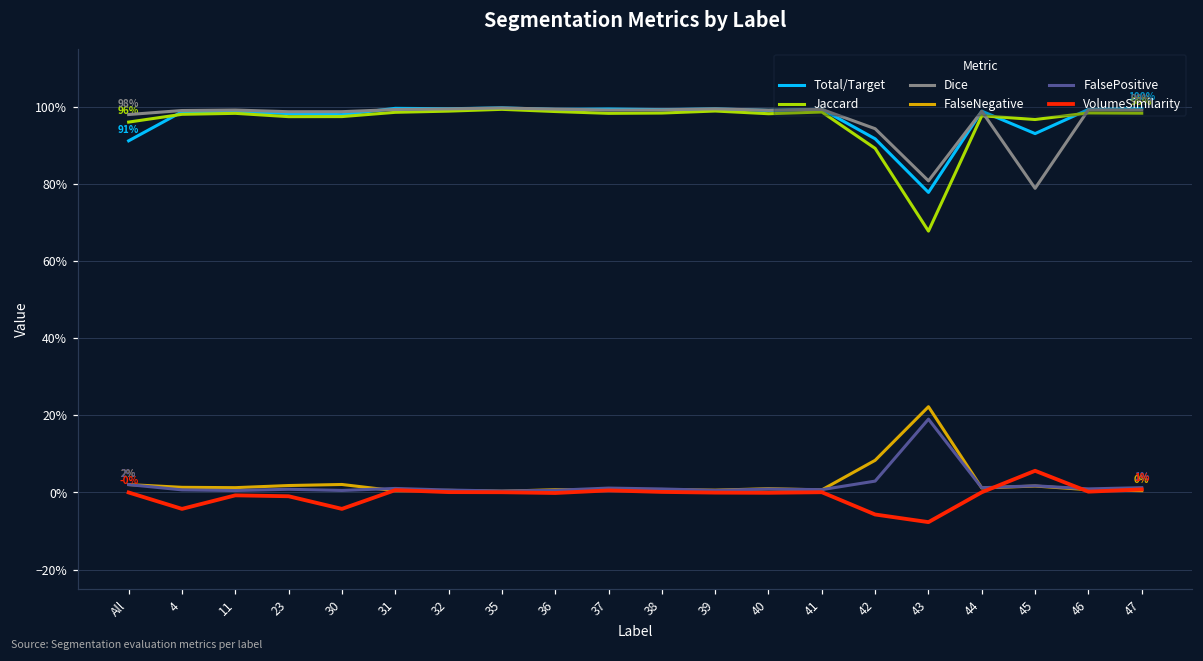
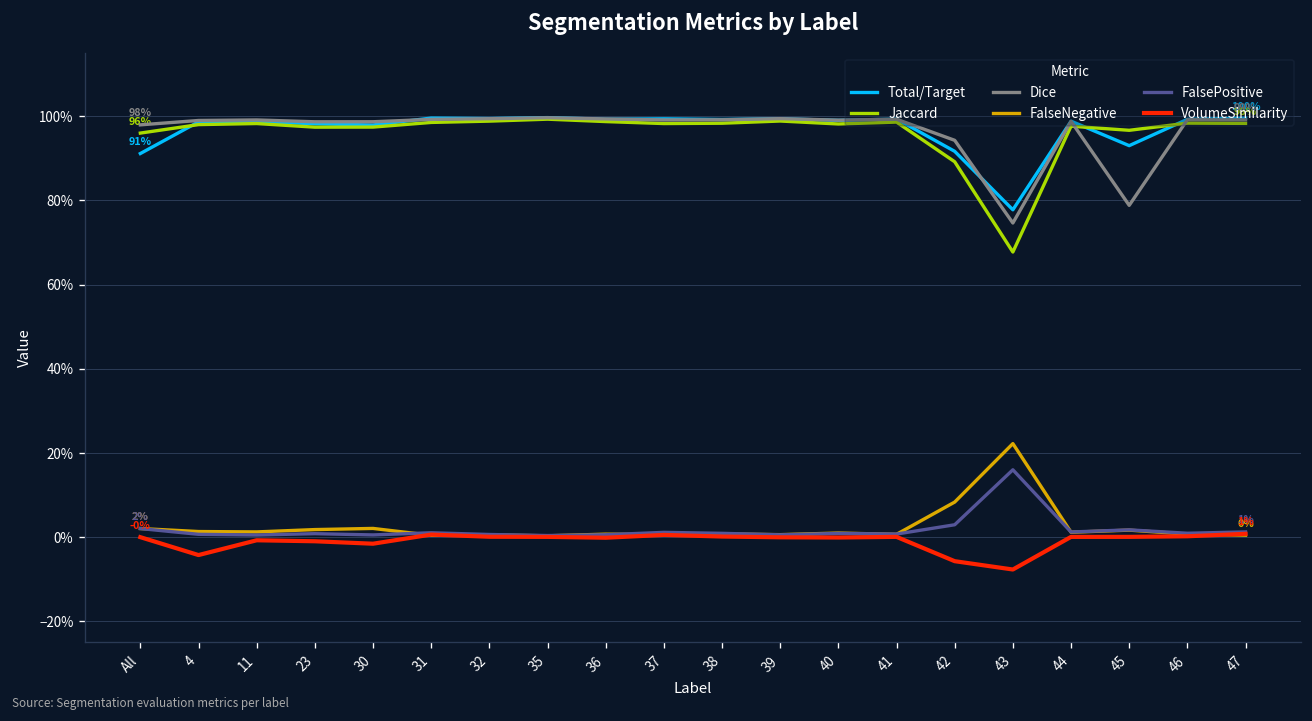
  {
    "Total/Target": {
      "All": "91%"
    },
    "Jaccard": {
      "23": "97%",
      "31": "99%",
      "37": "98%",
      "38": "98%",
      "40": "98%",
      "42": "89%",
      "43": "68%",
      "44": "98%",
      "45": "97%",
      "46": "98%"
    },
    "Dice": {
      "30": "99%",
      "42": "94%",
-     "43": "81%",
+     "43": "75%",
      "45": "79%"
    },
    "FalseNegative": {
      "11": "1%",
      "23": "2%",
      "30": "2%",
      "42": "8%",
      "43": "22%"
    },
    "FalsePositive": {
      "11": "1%",
      "23": "1%",
      "30": "1%",
      "42": "3%",
-     "43": "19%"
+     "43": "16%"
    },
    "VolumeSimilarity": {
      "4": "-4%",
      "11": "-1%",
      "23": "-1%",
-     "30": "-4%",
+     "30": "-2%",
      "40": "0%",
      "42": "-6%",
      "43": "-8%",
      "44": "0%",
-     "45": "6%"
+     "45": "0%"
    }
  }
